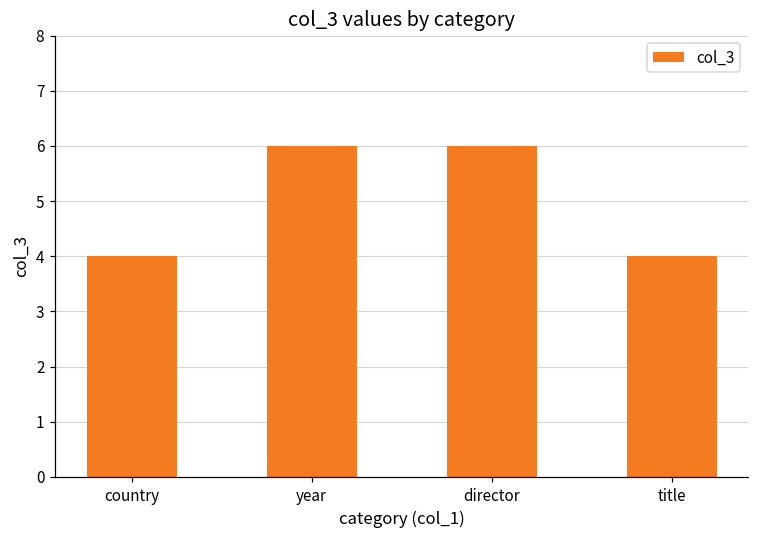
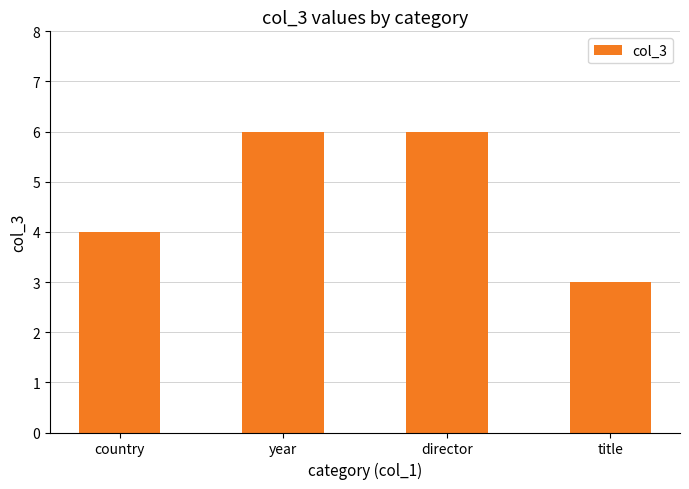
  {
    "country": 4,
    "year": 6,
    "director": 6,
-   "title": 4
+   "title": 3
  }
